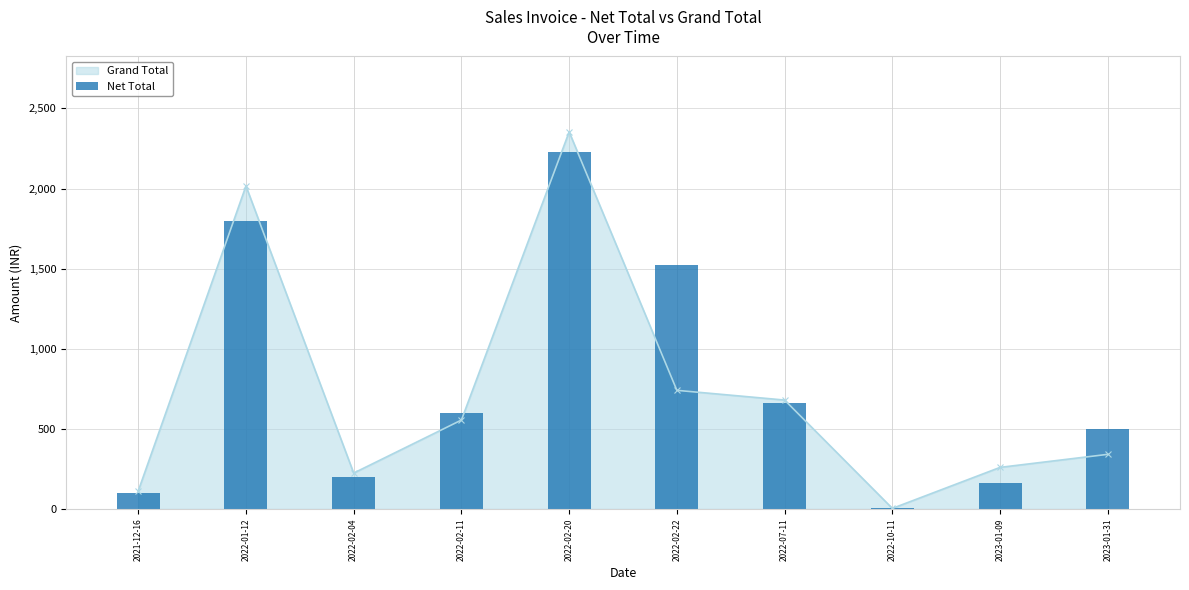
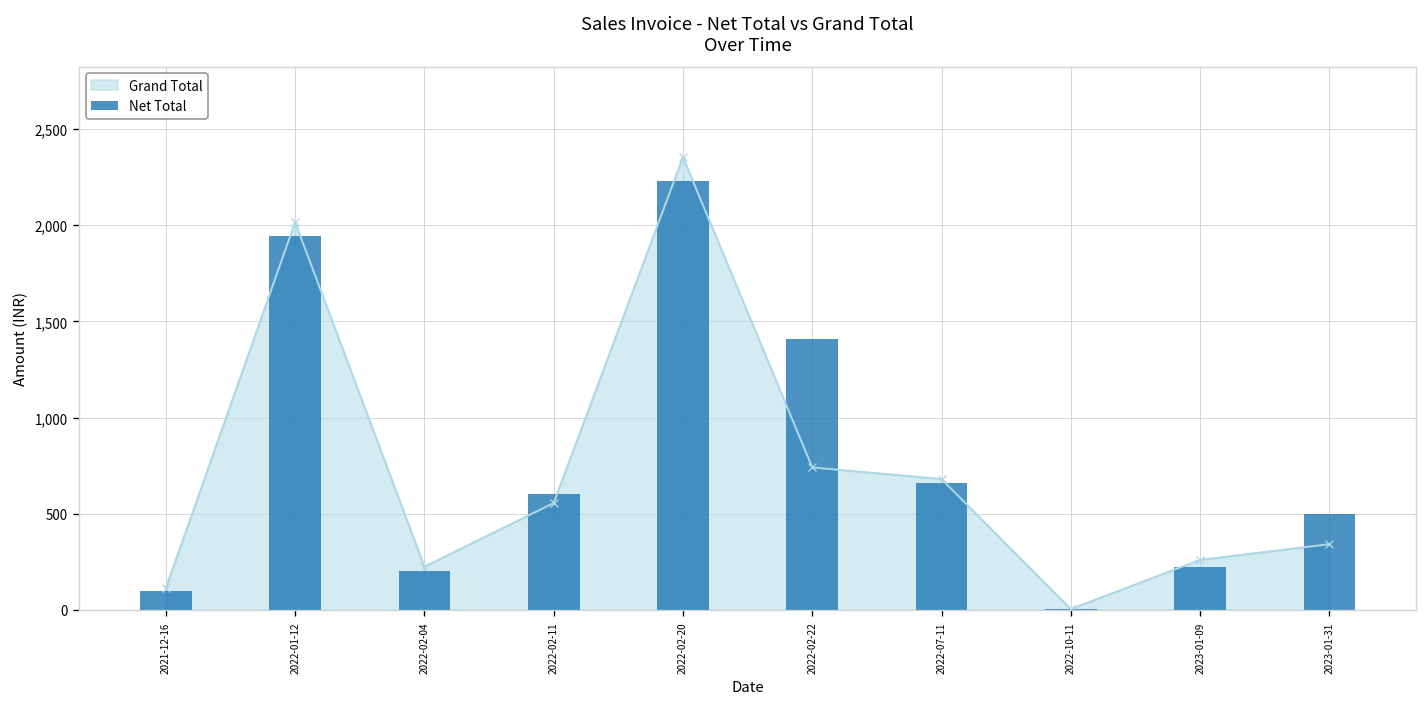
  {
    "Grand Total": {
      "2021-12-16": "110",
      "2022-01-12": "2,020",
      "2022-02-04": "220",
      "2022-02-11": "560",
      "2022-02-20": "2,350",
      "2022-02-22": "740",
      "2022-07-11": "680",
      "2022-10-11": "0",
      "2023-01-09": "260",
      "2023-01-31": "340"
    },
    "Net Total": {
      "2021-12-16": "100",
-     "2022-01-12": "1,800",
+     "2022-01-12": "1,940",
      "2022-02-04": "200",
      "2022-02-11": "600",
      "2022-02-20": "2,230",
-     "2022-02-22": "1,520",
+     "2022-02-22": "1,410",
      "2022-07-11": "660",
-     "2023-01-09": "160",
+     "2023-01-09": "220",
      "2023-01-31": "500"
    }
  }
